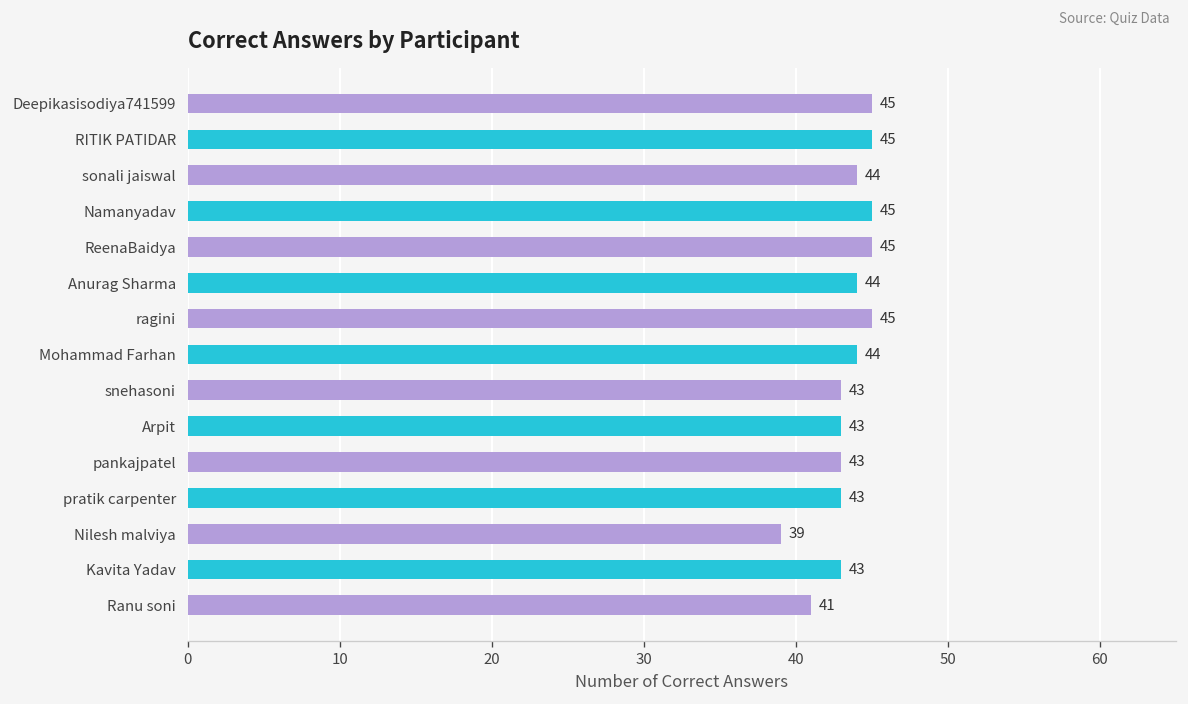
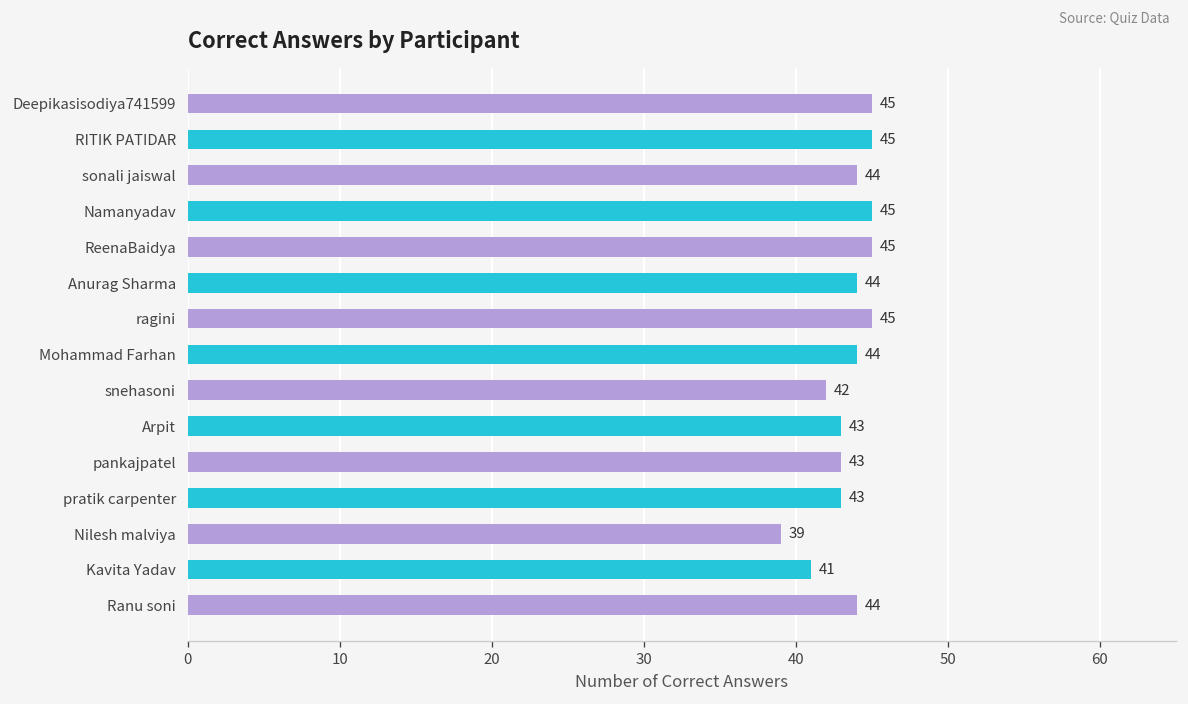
  {
    "Deepikasisodiya741599": 45,
    "RITIK PATIDAR": 45,
    "sonali jaiswal": 44,
    "Namanyadav": 45,
    "ReenaBaidya": 45,
    "Anurag Sharma": 44,
    "ragini": 45,
    "Mohammad Farhan": 44,
-   "snehasoni": 43,
+   "snehasoni": 42,
    "Arpit": 43,
    "pankajpatel": 43,
    "pratik carpenter": 43,
    "Nilesh malviya": 39,
-   "Kavita Yadav": 43,
-   "Ranu soni": 41
+   "Kavita Yadav": 41,
+   "Ranu soni": 44
  }
